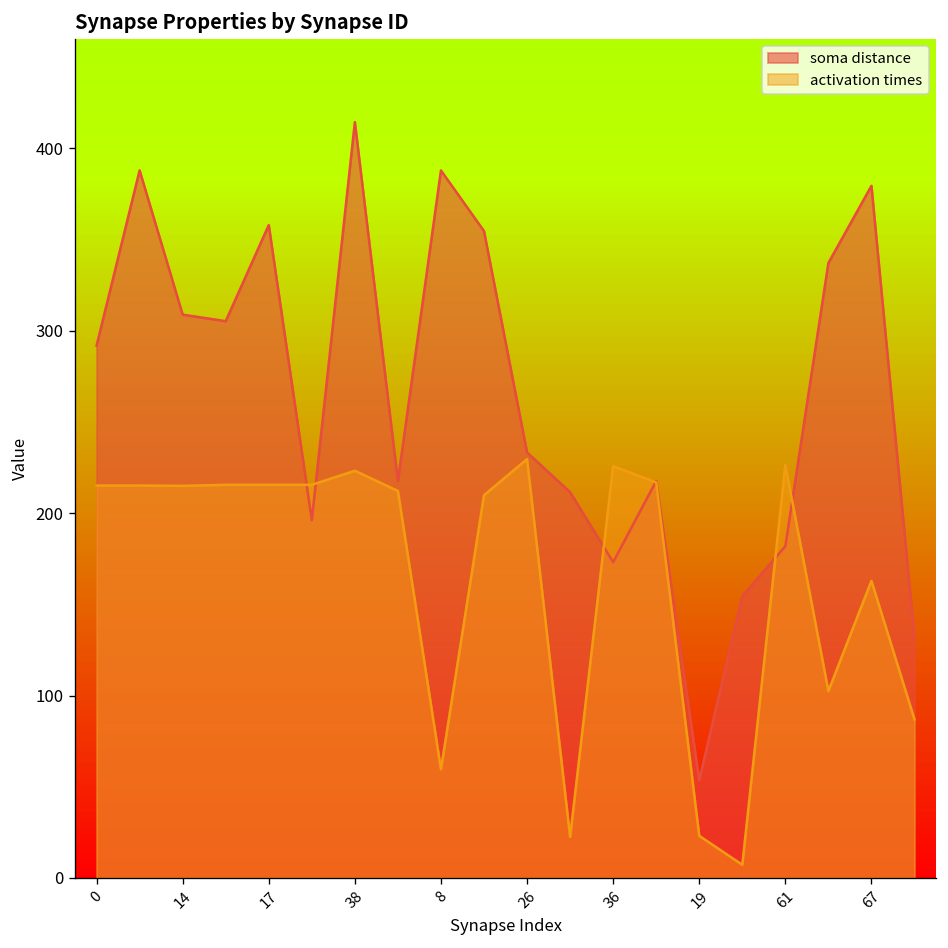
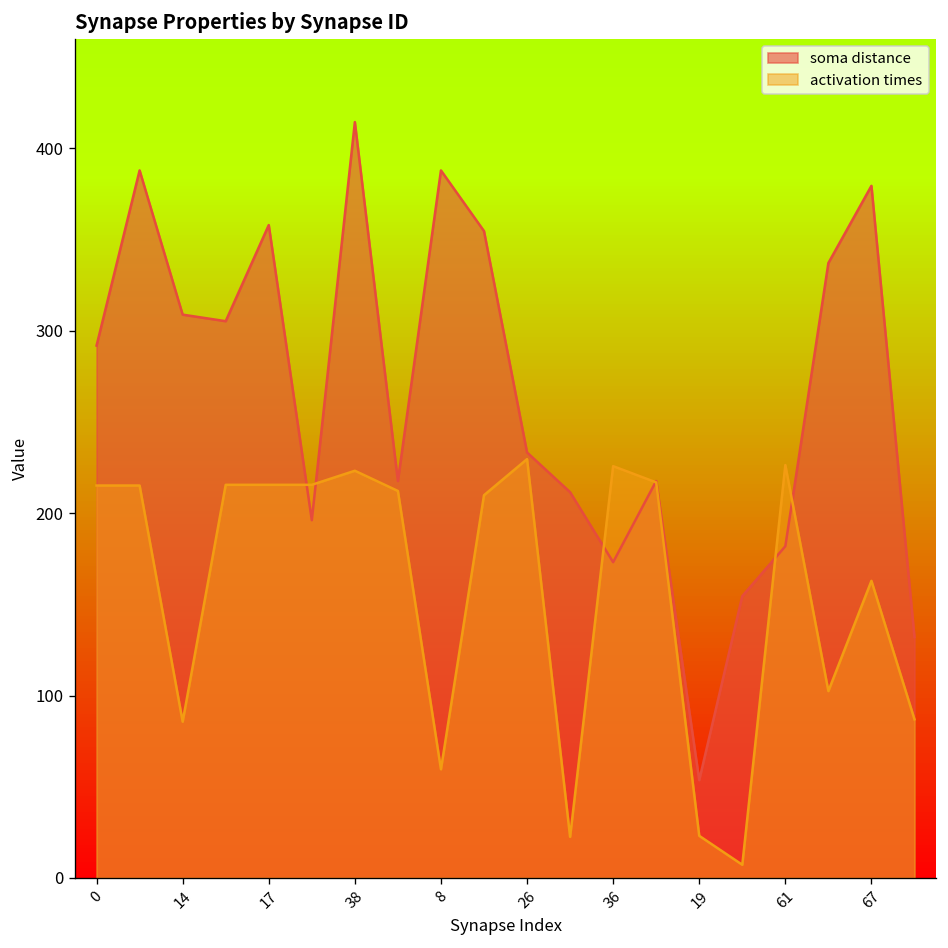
  {
    "soma distance": {
      "0": 292,
      "14": 309,
      "38": 414,
      "8": 388,
      "26": 233,
      "36": 173,
      "61": 182,
      "67": 379
    },
    "activation times": {
      "0": 215,
-     "14": 215,
+     "14": 86,
      "38": 223,
      "8": 60,
      "26": 230,
      "36": 226,
      "61": 226,
      "67": 163
    }
  }
